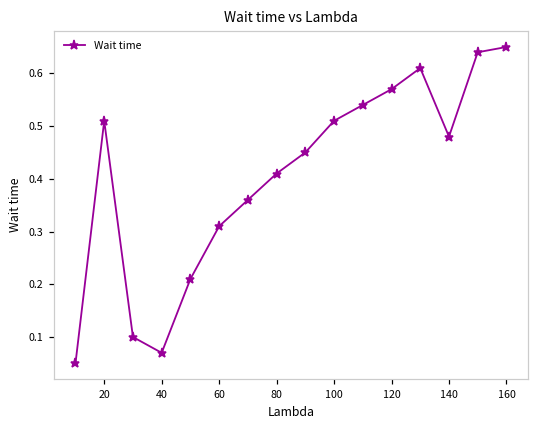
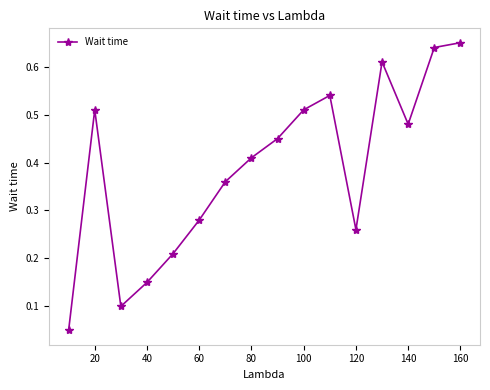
  {
    "20": 0.51,
-   "40": 0.07,
-   "60": 0.31,
+   "40": 0.15,
+   "60": 0.28,
    "80": 0.41,
    "100": 0.51,
-   "120": 0.57,
+   "120": 0.26,
    "140": 0.48,
    "160": 0.65
  }
